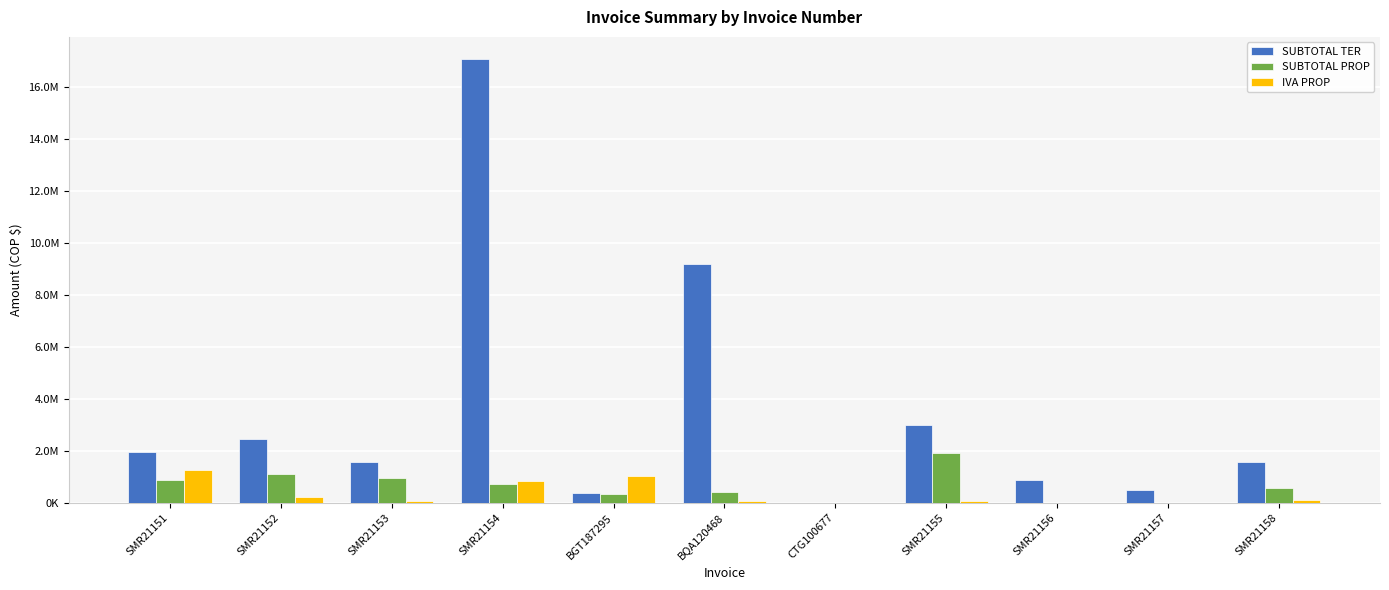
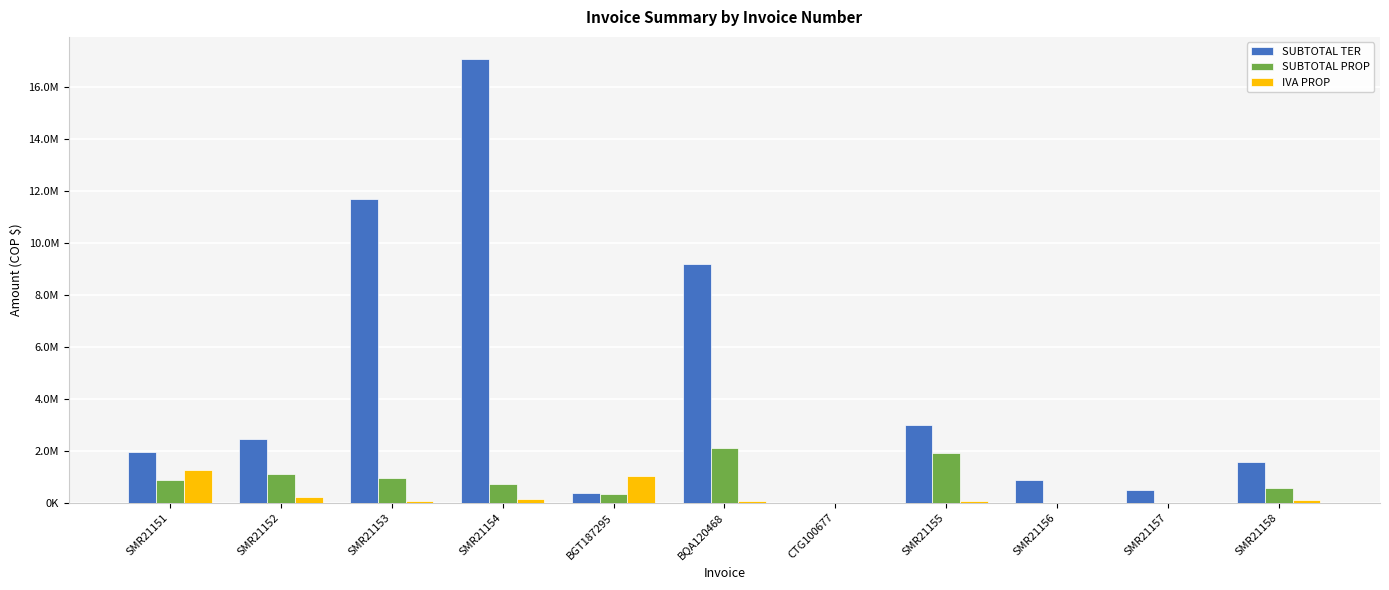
  {
    "SUBTOTAL TER": {
      "SMR21151": 2000000,
      "SMR21152": 2400000,
-     "SMR21153": 1600000,
+     "SMR21153": 11700000,
      "SMR21154": 17100000,
      "BGT187295": 400000,
      "BQA120468": 9200000,
      "SMR21155": 3000000,
      "SMR21156": 900000,
      "SMR21157": 500000,
      "SMR21158": 1600000
    },
    "SUBTOTAL PROP": {
      "SMR21151": 900000,
      "SMR21152": 1100000,
      "SMR21153": 900000,
      "SMR21154": 700000,
      "BGT187295": 300000,
-     "BQA120468": 400000,
+     "BQA120468": 2100000,
      "CTG100677": 0,
      "SMR21155": 1900000,
      "SMR21156": 0,
      "SMR21157": 0,
      "SMR21158": 600000
    },
    "IVA PROP": {
      "SMR21151": 1300000,
      "SMR21152": 200000,
-     "SMR21154": 800000,
+     "SMR21154": 100000,
      "BGT187295": 1000000,
      "CTG100677": 0,
      "SMR21156": 0,
      "SMR21157": 0,
      "SMR21158": 100000
    }
  }
